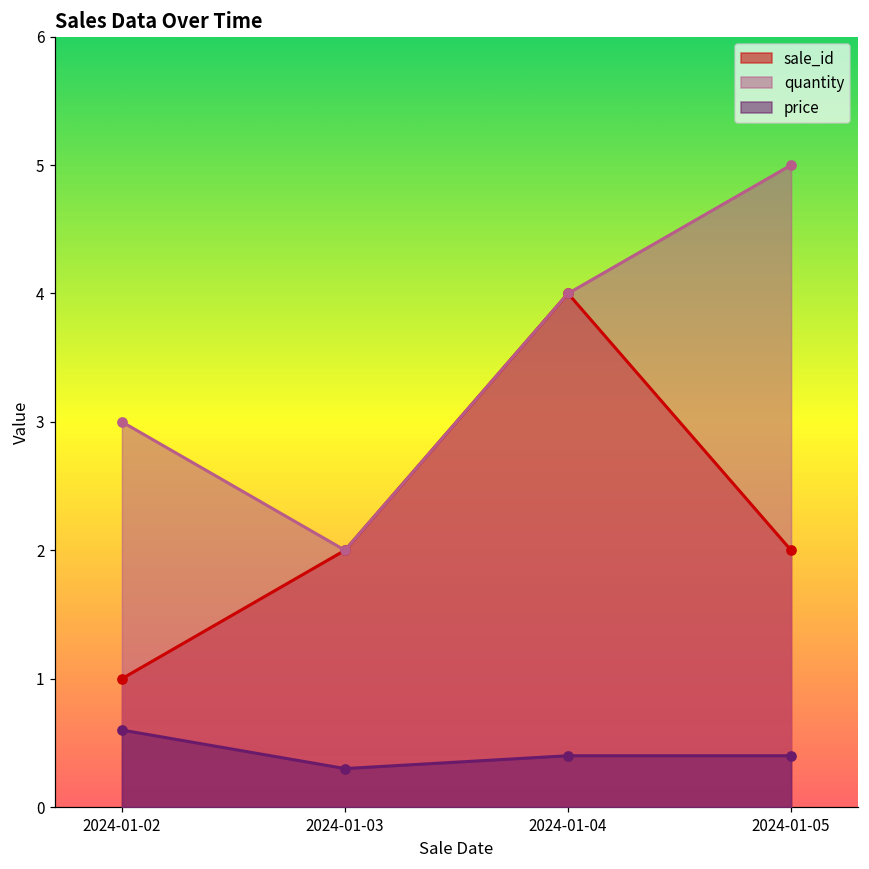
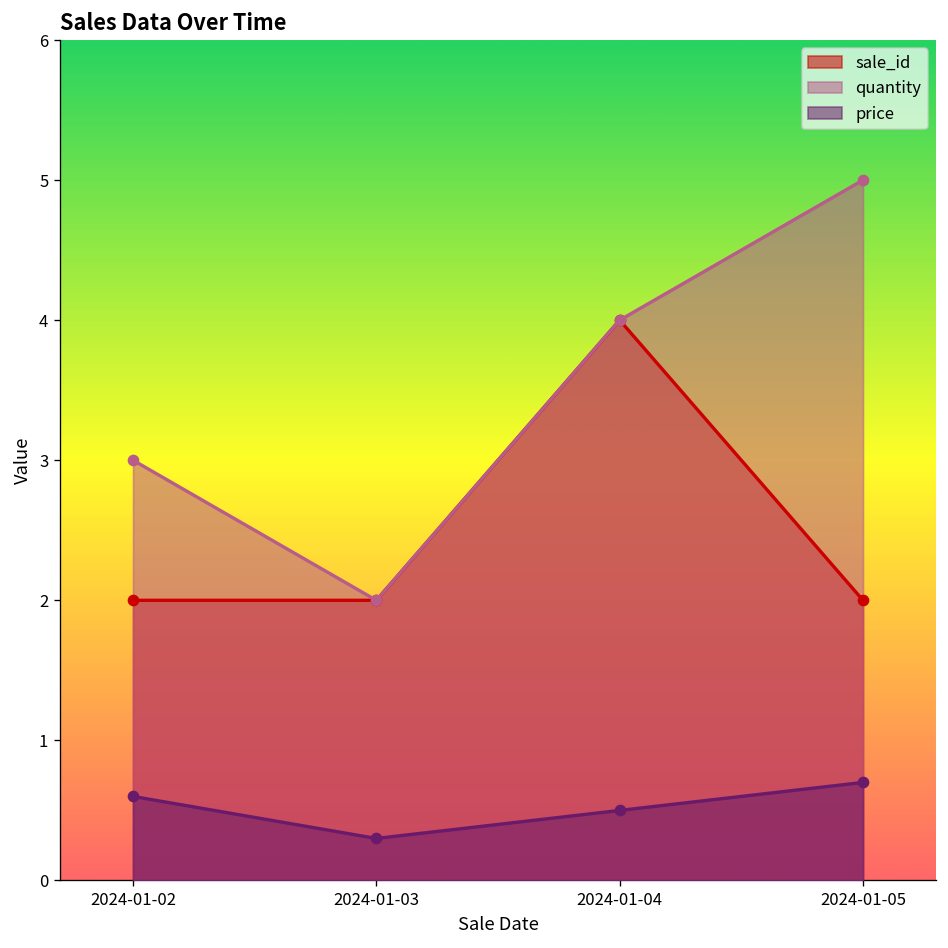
  {
    "sale_id": {
-     "2024-01-02": 1,
+     "2024-01-02": 2,
      "2024-01-05": 2
    },
    "quantity": {
      "2024-01-02": 3.0,
      "2024-01-05": 5.0
    },
    "price": {
      "2024-01-02": 0.6,
      "2024-01-03": 0.3,
-     "2024-01-04": 0.4,
-     "2024-01-05": 0.4
+     "2024-01-04": 0.5,
+     "2024-01-05": 0.7
    }
  }
